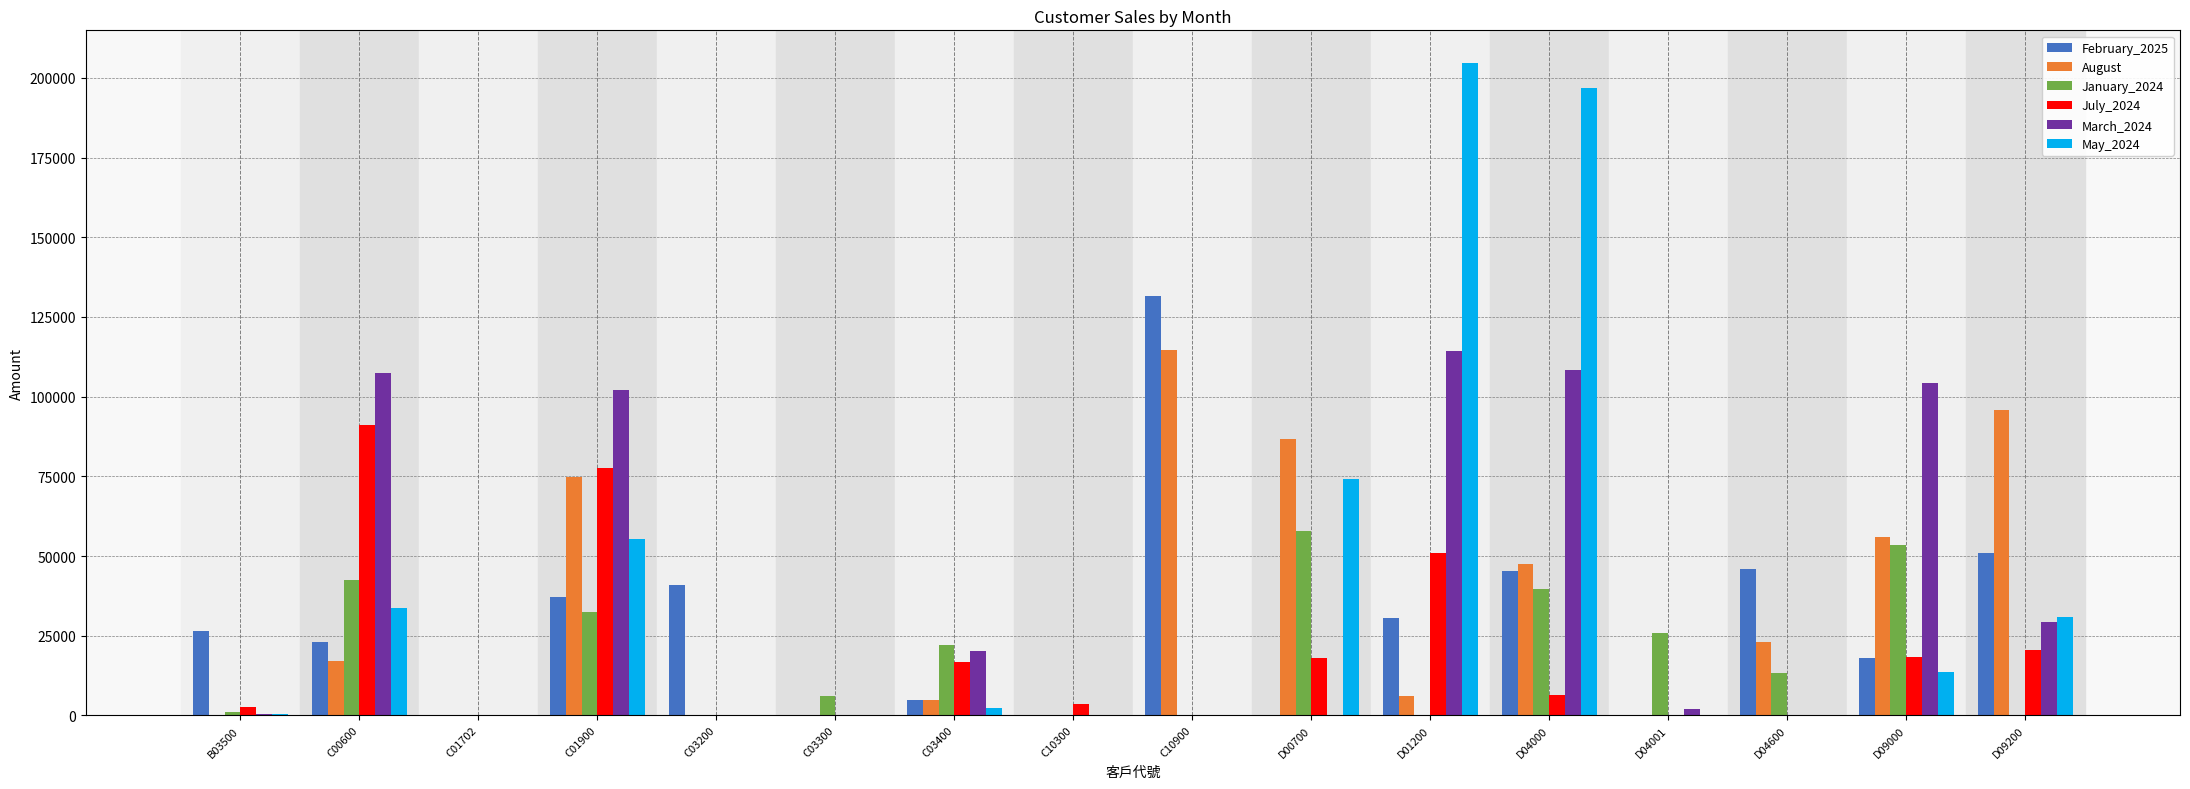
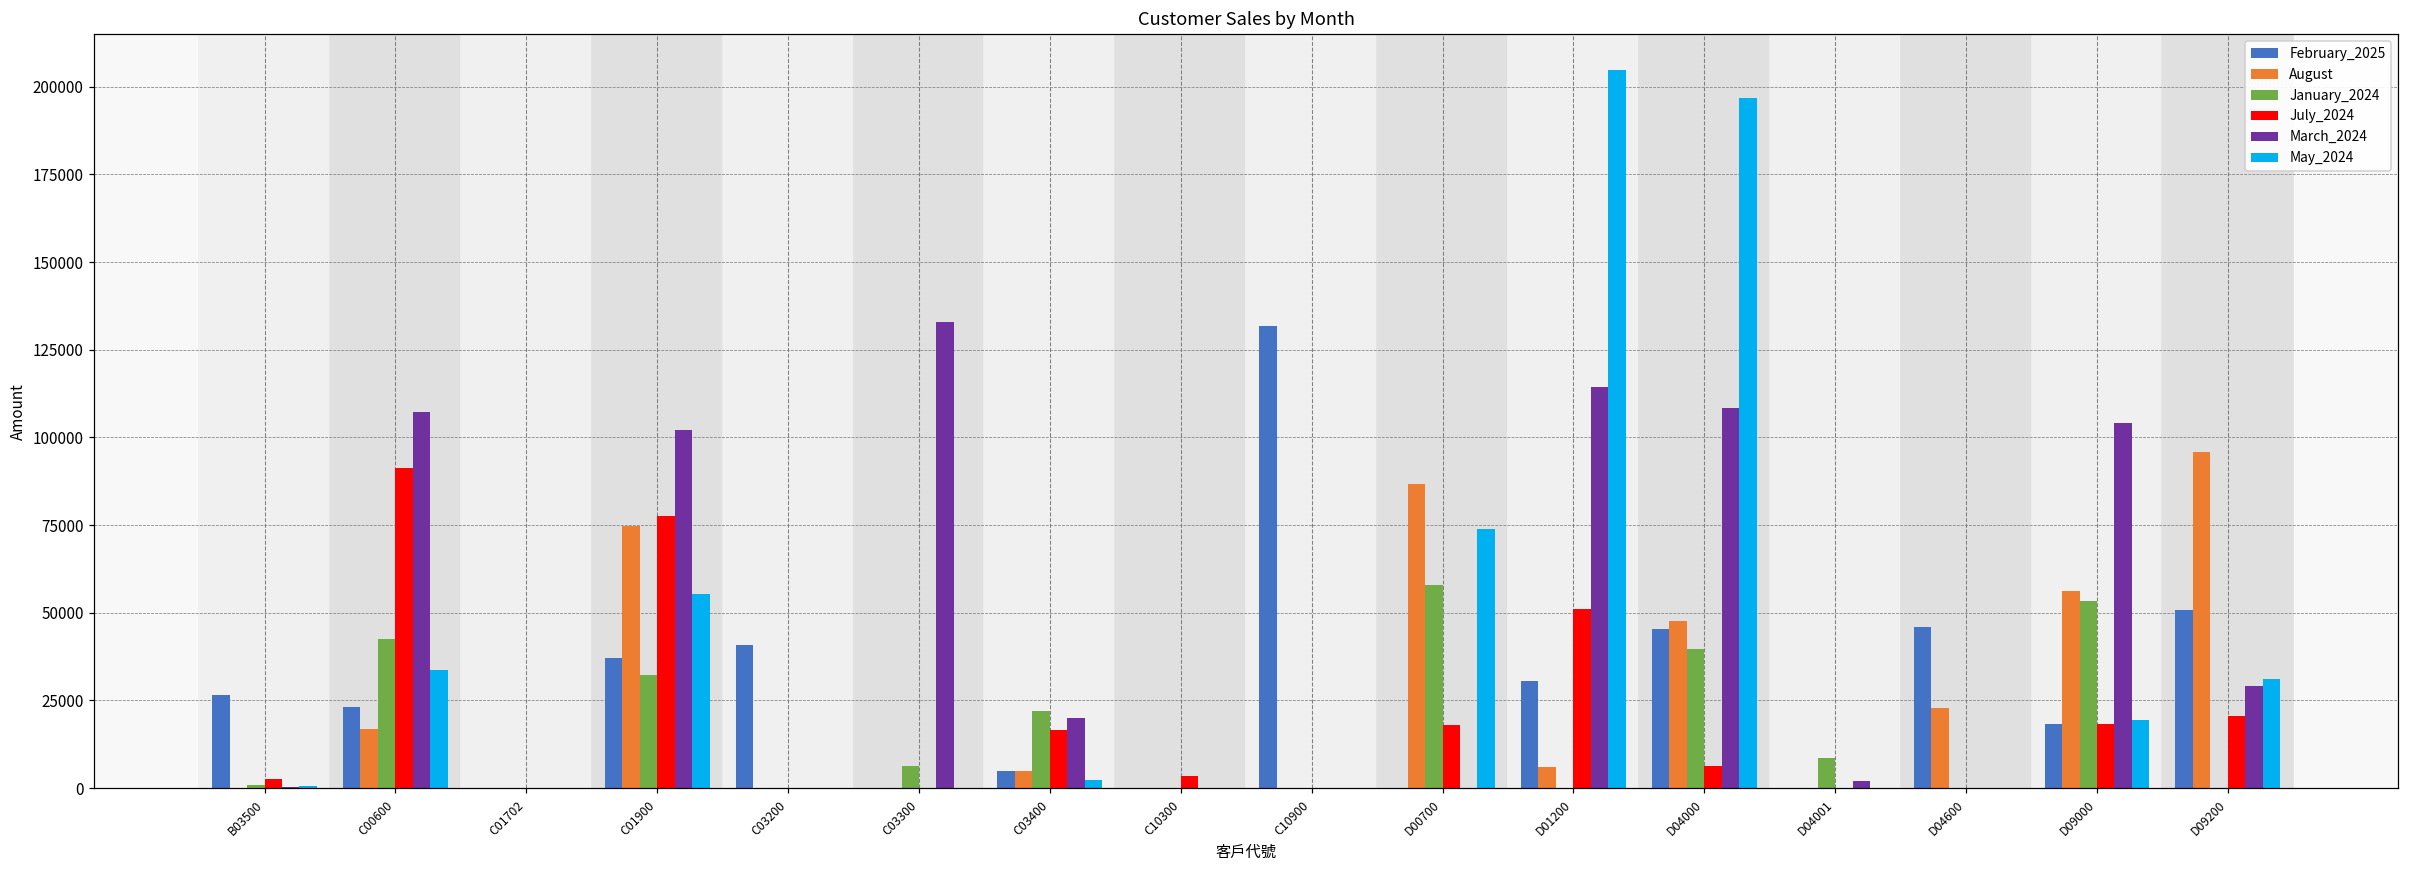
  {
    "February_2025": {
      "B03500": 27000,
      "C00600": 23000,
      "C01702": 0,
      "C01900": 37000,
      "C03200": 41000,
      "C03300": 0,
      "C03400": 5000,
      "C10300": 0,
      "C10900": 132000,
      "D00700": 0,
      "D01200": 31000,
      "D04000": 45000,
      "D04001": 0,
      "D04600": 46000,
      "D09000": 18000,
      "D09200": 51000
    },
    "August": {
      "B03500": 0,
      "C00600": 17000,
      "C01702": 0,
      "C01900": 75000,
      "C03200": 0,
      "C03300": 0,
      "C03400": 5000,
      "C10300": 0,
-     "C10900": 115000,
+     "C10900": 0,
      "D00700": 87000,
      "D01200": 6000,
      "D04000": 48000,
      "D04001": 0,
      "D04600": 23000,
      "D09000": 56000,
      "D09200": 96000
    },
    "January_2024": {
      "B03500": 1000,
      "C00600": 42000,
      "C01702": 0,
      "C01900": 32000,
      "C03200": 0,
      "C03300": 6000,
      "C03400": 22000,
      "C10300": 0,
      "C10900": 0,
      "D00700": 58000,
      "D01200": 0,
      "D04000": 40000,
-     "D04001": 26000,
-     "D04600": 13000,
+     "D04001": 8000,
+     "D04600": 0,
      "D09000": 53000,
      "D09200": 0
    },
    "July_2024": {
      "B03500": 3000,
      "C00600": 91000,
      "C01702": 0,
      "C01900": 78000,
      "C03200": 0,
      "C03300": 0,
      "C03400": 17000,
      "C10300": 4000,
      "C10900": 0,
      "D00700": 18000,
      "D01200": 51000,
      "D04000": 6000,
      "D04001": 0,
      "D04600": 0,
      "D09000": 18000,
      "D09200": 20000
    },
    "March_2024": {
      "C00600": 107000,
      "C01702": 0,
      "C01900": 102000,
      "C03200": 0,
-     "C03300": 0,
+     "C03300": 133000,
      "C03400": 20000,
      "C10300": 0,
      "C10900": 0,
      "D00700": 0,
      "D01200": 114000,
      "D04000": 108000,
      "D04001": 2000,
      "D04600": 0,
      "D09000": 104000,
      "D09200": 29000
    },
    "May_2024": {
      "C00600": 34000,
      "C01702": 0,
      "C01900": 55000,
      "C03200": 0,
      "C03300": 0,
      "C03400": 2000,
      "C10300": 0,
      "C10900": 0,
      "D00700": 74000,
      "D01200": 205000,
      "D04000": 197000,
      "D04001": 0,
      "D04600": 0,
-     "D09000": 14000,
+     "D09000": 19000,
      "D09200": 31000
    }
  }
